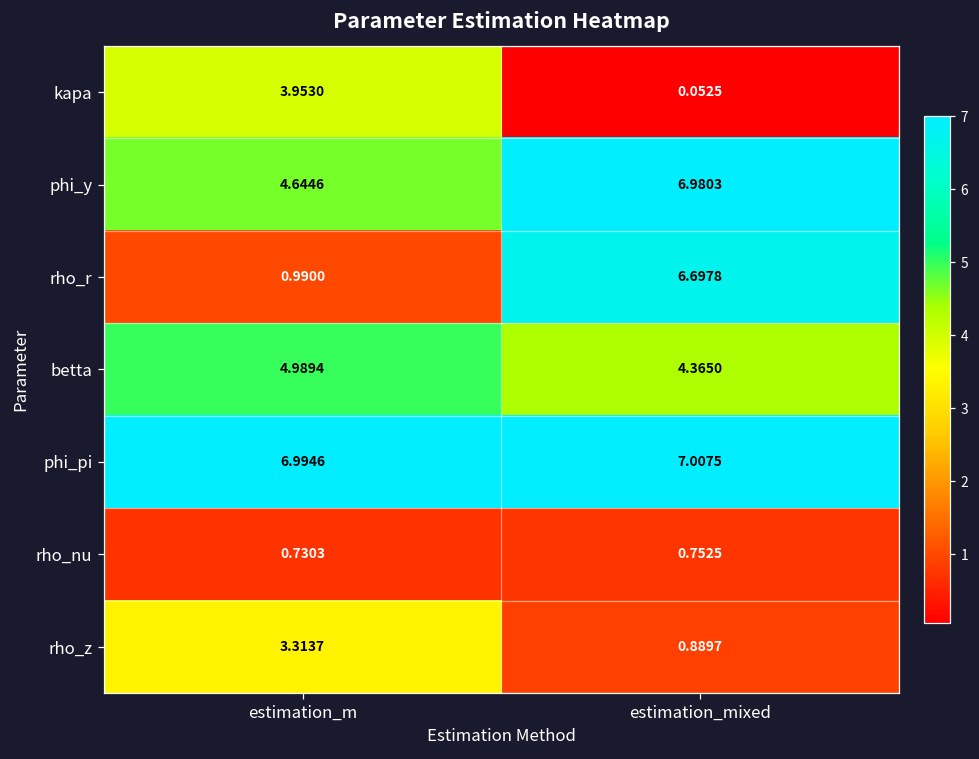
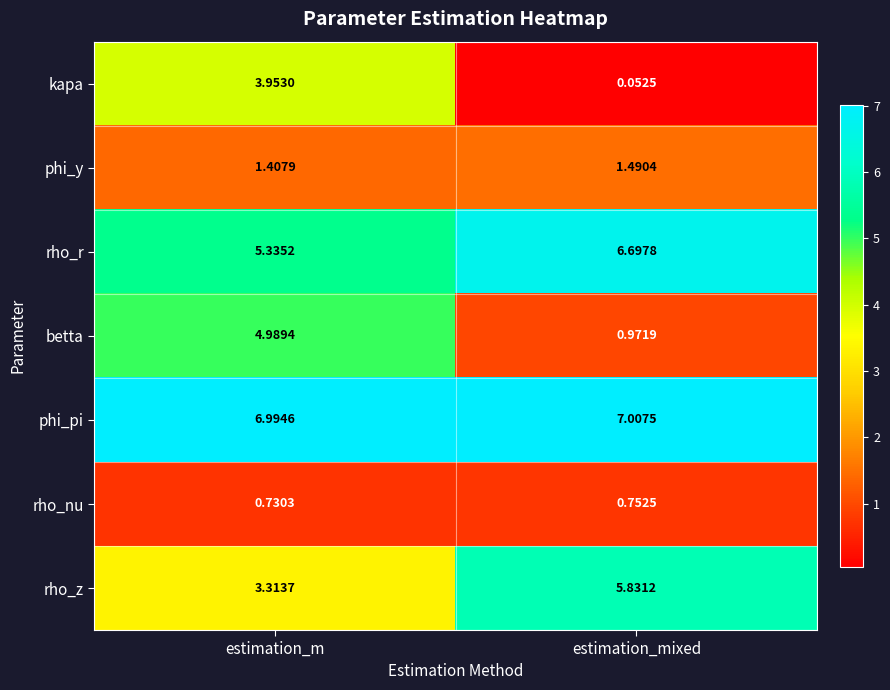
  {
    "kapa": {
      "estimation_m": 3.9530,
      "estimation_mixed": 0.0525
    },
    "phi_y": {
-     "estimation_m": 4.6446,
-     "estimation_mixed": 6.9803
+     "estimation_m": 1.4079,
+     "estimation_mixed": 1.4904
    },
    "rho_r": {
-     "estimation_m": 0.9900,
+     "estimation_m": 5.3352,
      "estimation_mixed": 6.6978
    },
    "betta": {
      "estimation_m": 4.9894,
-     "estimation_mixed": 4.3650
+     "estimation_mixed": 0.9719
    },
    "phi_pi": {
      "estimation_m": 6.9946,
      "estimation_mixed": 7.0075
    },
    "rho_nu": {
      "estimation_m": 0.7303,
      "estimation_mixed": 0.7525
    },
    "rho_z": {
      "estimation_m": 3.3137,
-     "estimation_mixed": 0.8897
+     "estimation_mixed": 5.8312
    }
  }
